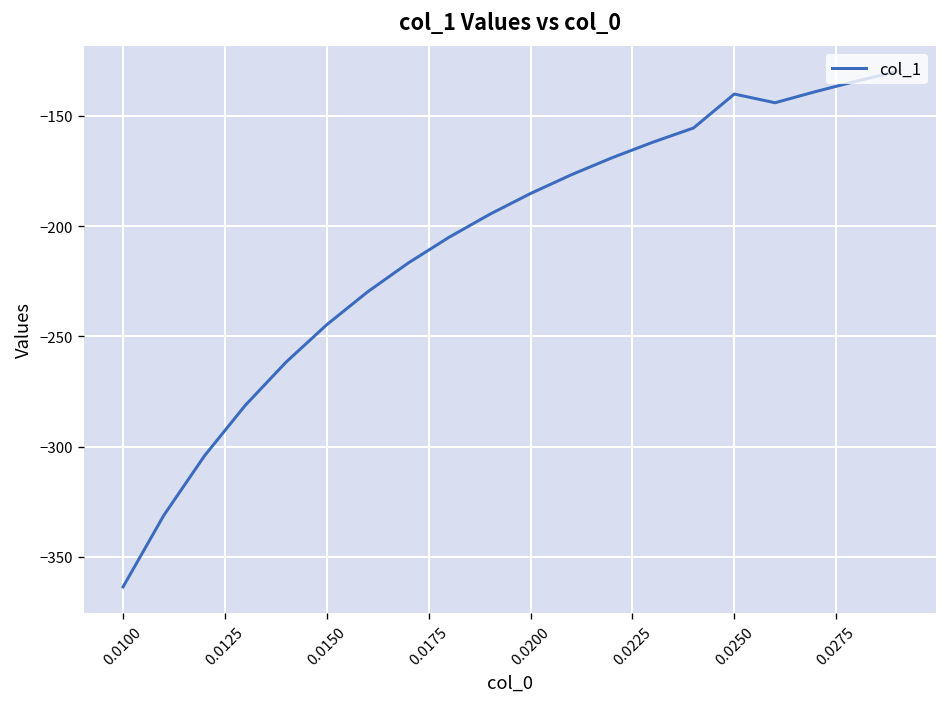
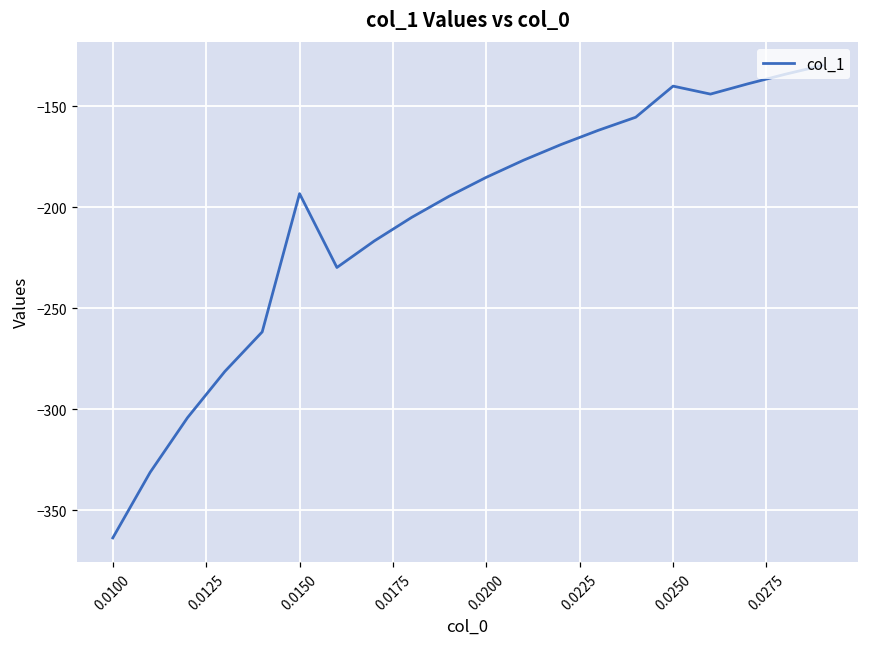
  {
    "0.0100": -364,
-   "0.0150": -245,
+   "0.0150": -193,
    "0.0200": -185,
    "0.0250": -140
  }
